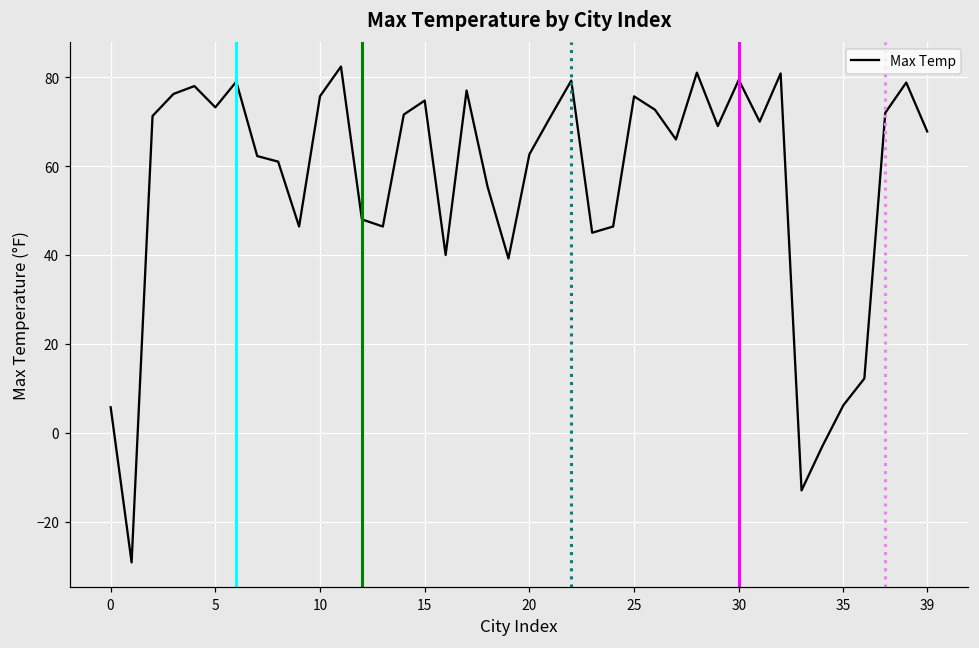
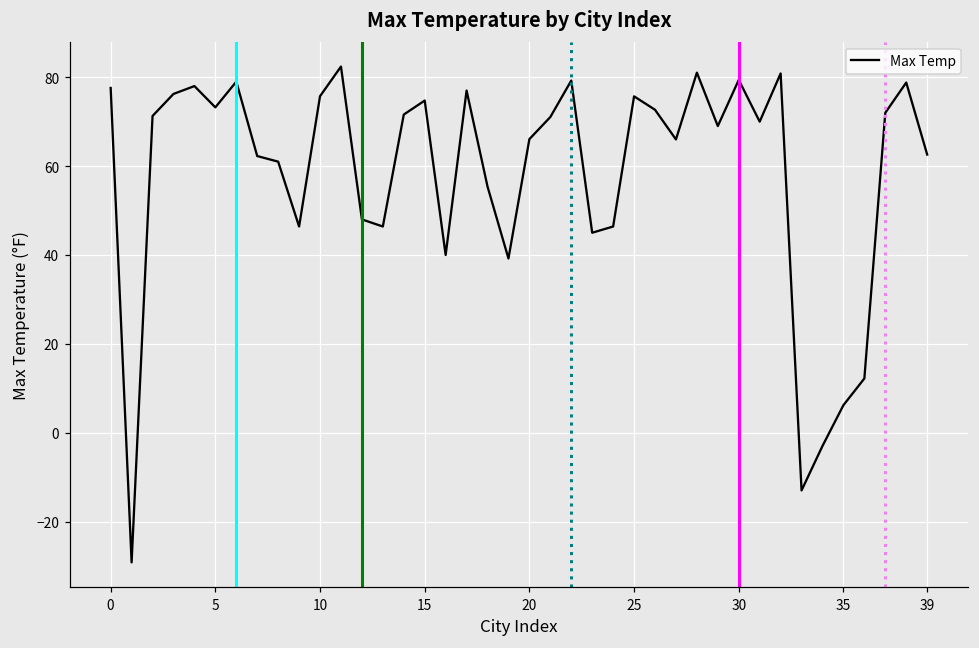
  {
-   "0": 6,
+   "0": 78,
    "5": 73,
    "10": 76,
    "15": 75,
-   "20": 63,
+   "20": 66,
    "25": 76,
    "30": 79,
    "35": 6,
-   "39": 68
+   "39": 63
  }
